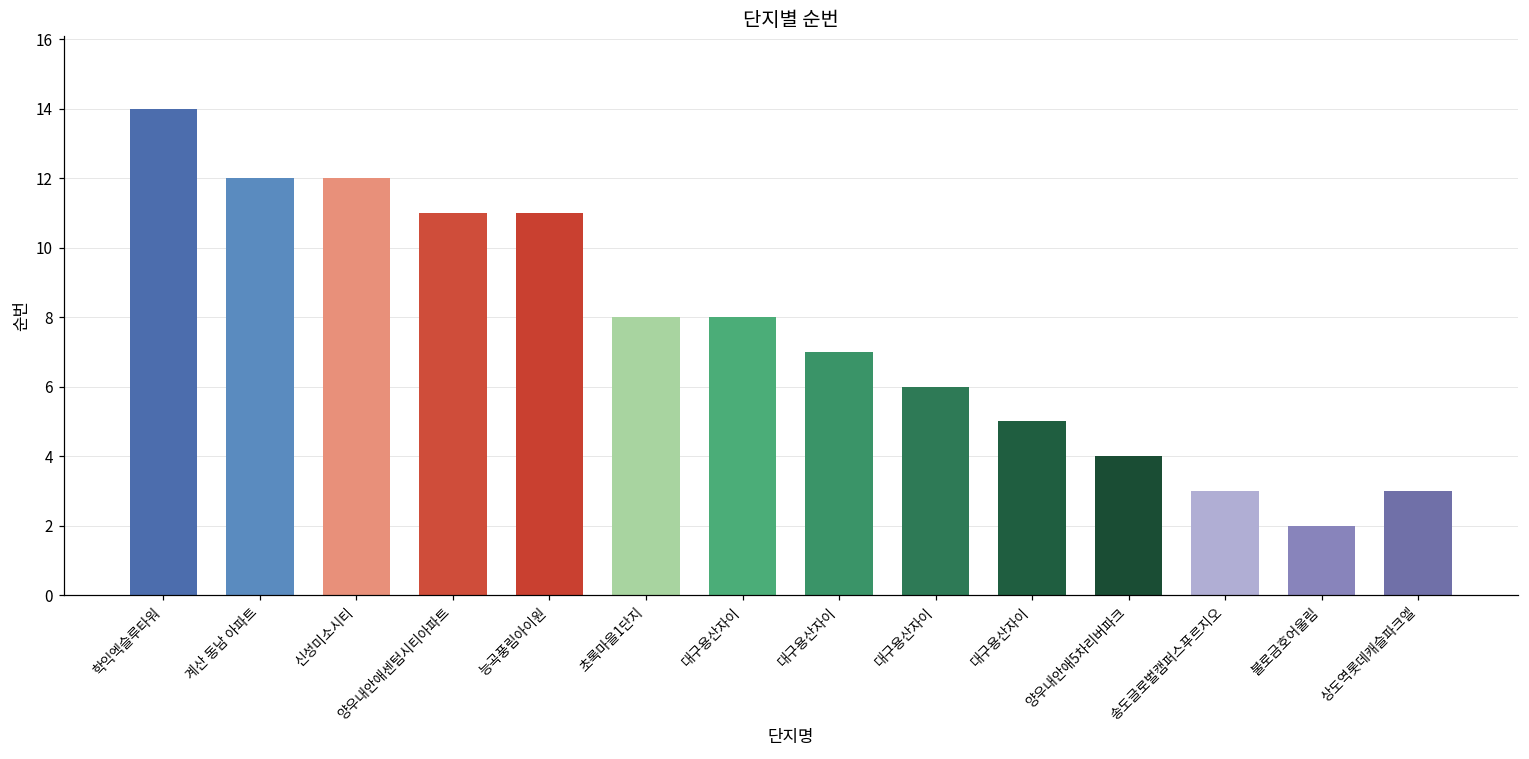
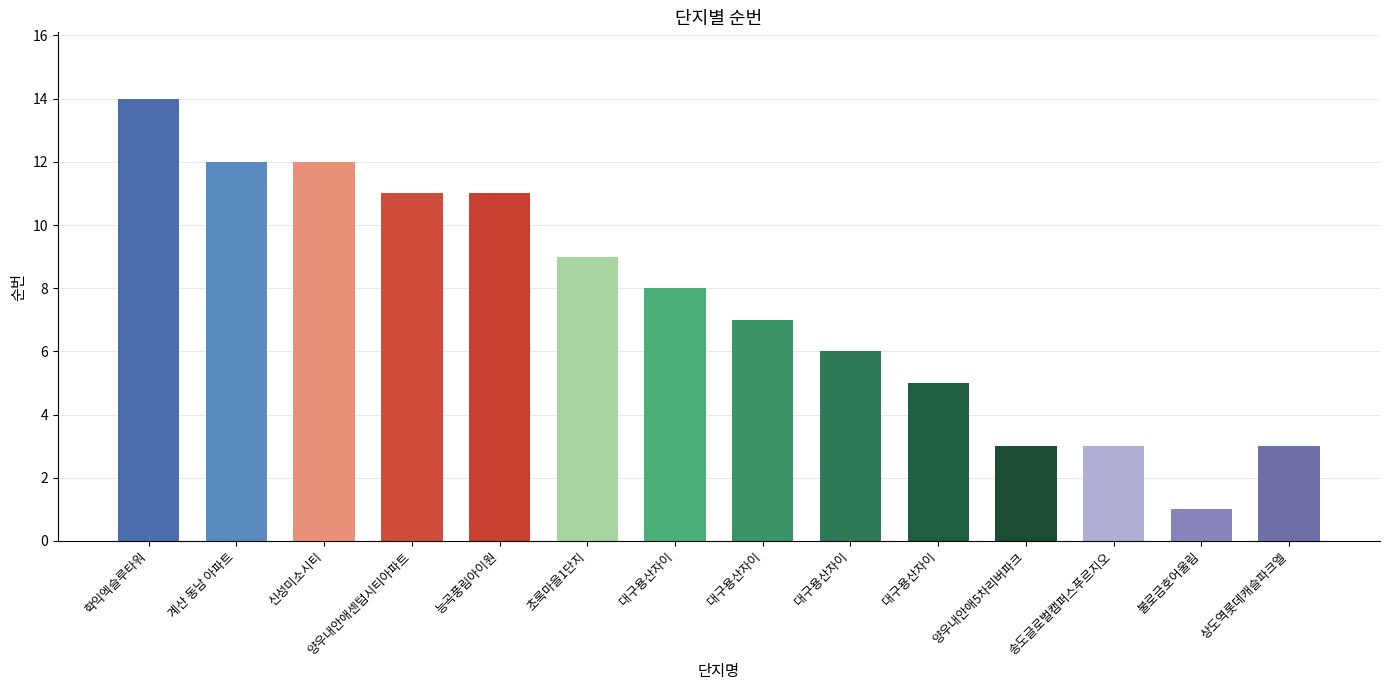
  {
    "학익엑슬루타워": 14,
    "계산 동남 아파트": 12,
    "신성미소시티": 12,
    "양우내안애센텀시티아파트": 11,
    "능곡풍림아이원": 11,
-   "초록마을1단지": 8,
-   "양우내안애5차리버파크": 4,
+   "초록마을1단지": 9,
+   "양우내안애5차리버파크": 3,
    "송도글로벌캠퍼스푸르지오": 3,
-   "불로금호어울림": 2,
+   "불로금호어울림": 1,
    "상도역롯데캐슬파크엘": 3
  }
